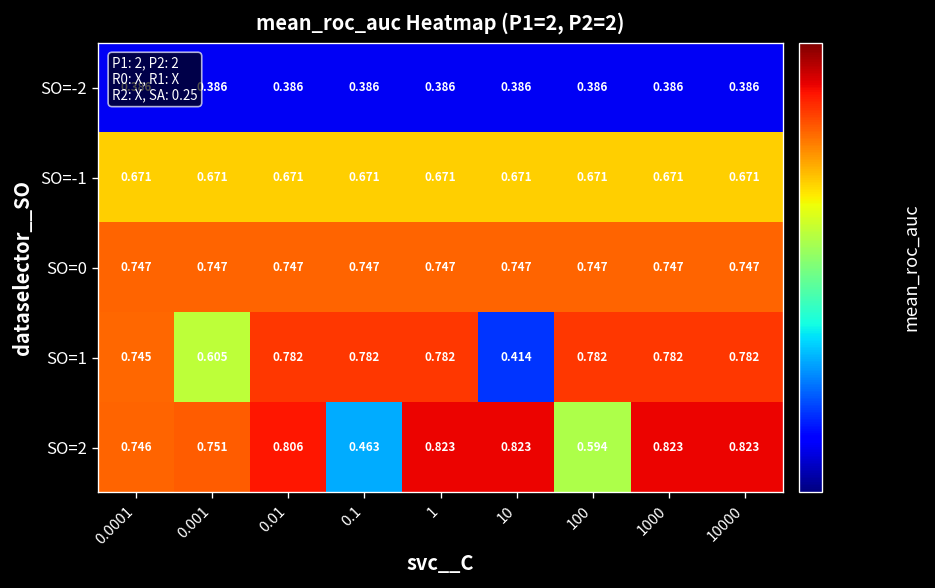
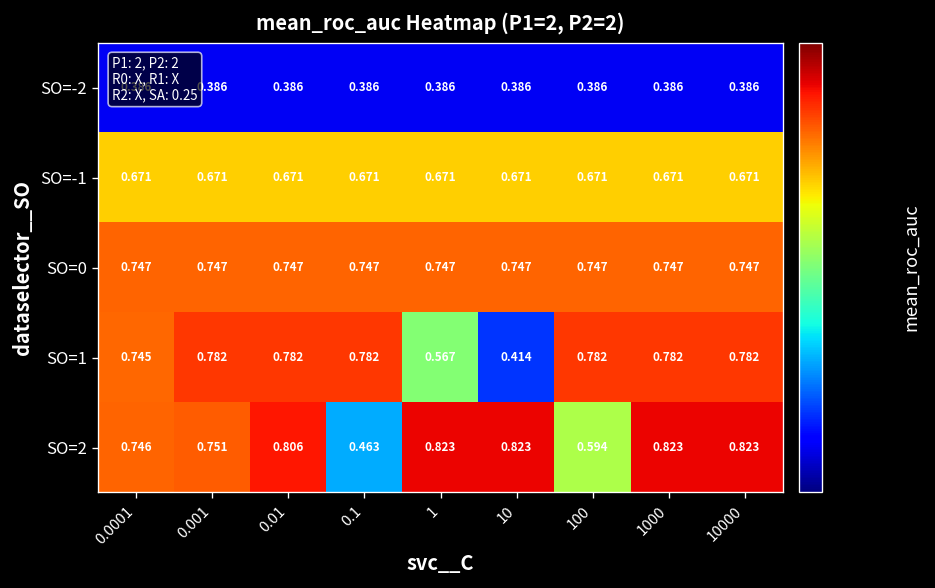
  {
    "SO=-2": {
      "0.01": 0.386,
      "0.1": 0.386,
      "1": 0.386,
      "10": 0.386,
      "100": 0.386,
      "1000": 0.386,
      "10000": 0.386
    },
    "SO=-1": {
      "0.0001": 0.671,
      "0.001": 0.671,
      "0.01": 0.671,
      "0.1": 0.671,
      "1": 0.671,
      "10": 0.671,
      "100": 0.671,
      "1000": 0.671,
      "10000": 0.671
    },
    "SO=0": {
      "0.0001": 0.747,
      "0.001": 0.747,
      "0.01": 0.747,
      "0.1": 0.747,
      "1": 0.747,
      "10": 0.747,
      "100": 0.747,
      "1000": 0.747,
      "10000": 0.747
    },
    "SO=1": {
      "0.0001": 0.745,
-     "0.001": 0.605,
+     "0.001": 0.782,
      "0.01": 0.782,
      "0.1": 0.782,
-     "1": 0.782,
+     "1": 0.567,
      "10": 0.414,
      "100": 0.782,
      "1000": 0.782,
      "10000": 0.782
    },
    "SO=2": {
      "0.0001": 0.746,
      "0.001": 0.751,
      "0.01": 0.806,
      "0.1": 0.463,
      "1": 0.823,
      "10": 0.823,
      "100": 0.594,
      "1000": 0.823,
      "10000": 0.823
    }
  }
